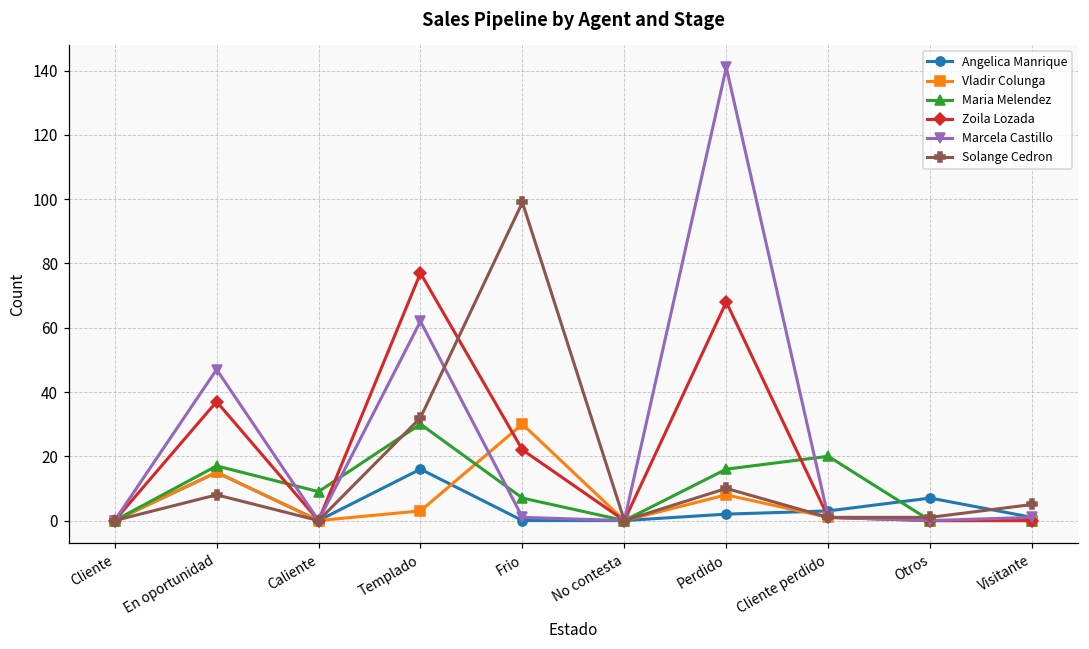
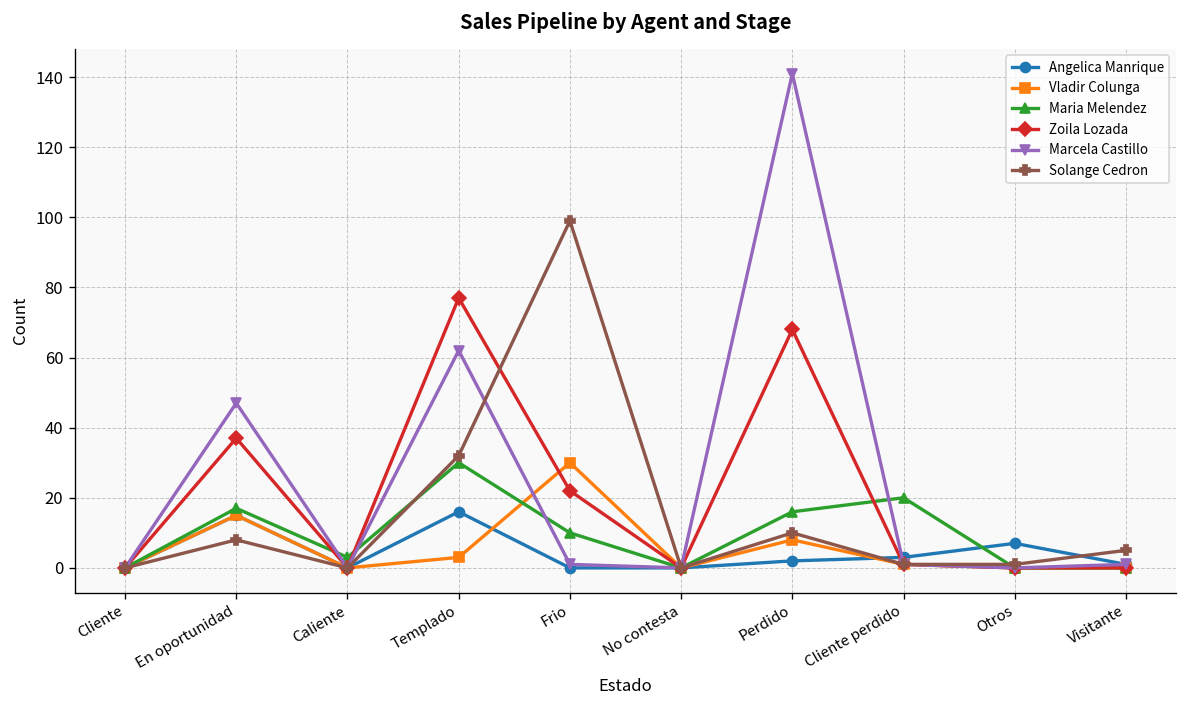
  {
    "Angelica Manrique": {
      "Templado": 16,
      "Frio": 0,
      "Perdido": 2,
      "Cliente perdido": 3,
      "Otros": 7
    },
    "Vladir Colunga": {
      "Templado": 3,
      "Frio": 30,
      "Perdido": 8
    },
    "Maria Melendez": {
      "En oportunidad": 17,
-     "Caliente": 9,
+     "Caliente": 3,
      "Templado": 30,
-     "Frio": 7,
+     "Frio": 10,
      "Perdido": 16,
      "Cliente perdido": 20
    },
    "Zoila Lozada": {
      "En oportunidad": 37,
      "Templado": 77,
      "Frio": 22,
      "Perdido": 68
    },
    "Marcela Castillo": {
      "En oportunidad": 47,
      "Templado": 62,
      "Frio": 1,
      "Perdido": 141
    },
    "Solange Cedron": {
      "En oportunidad": 8,
      "Templado": 32,
      "Frio": 99,
      "Perdido": 10,
      "Otros": 1,
      "Visitante": 5
    }
  }
